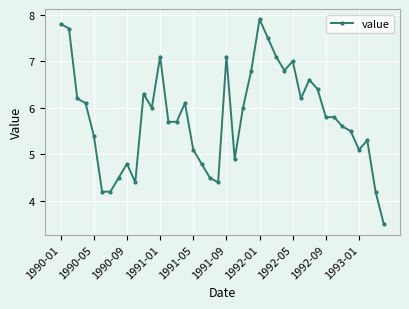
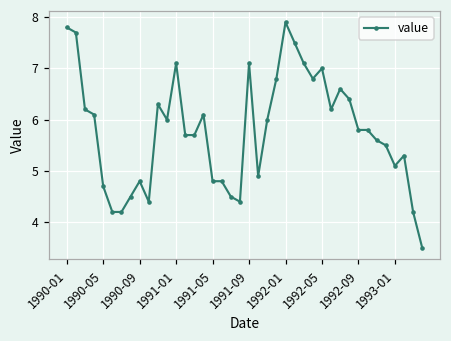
  {
    "1990-01": 7.8,
-   "1990-05": 5.4,
+   "1990-05": 4.7,
    "1990-09": 4.8,
    "1991-01": 7.1,
-   "1991-05": 5.1,
+   "1991-05": 4.8,
    "1991-09": 7.1,
    "1992-01": 7.9,
    "1992-05": 7.0,
    "1992-09": 5.8,
    "1993-01": 5.1
  }
